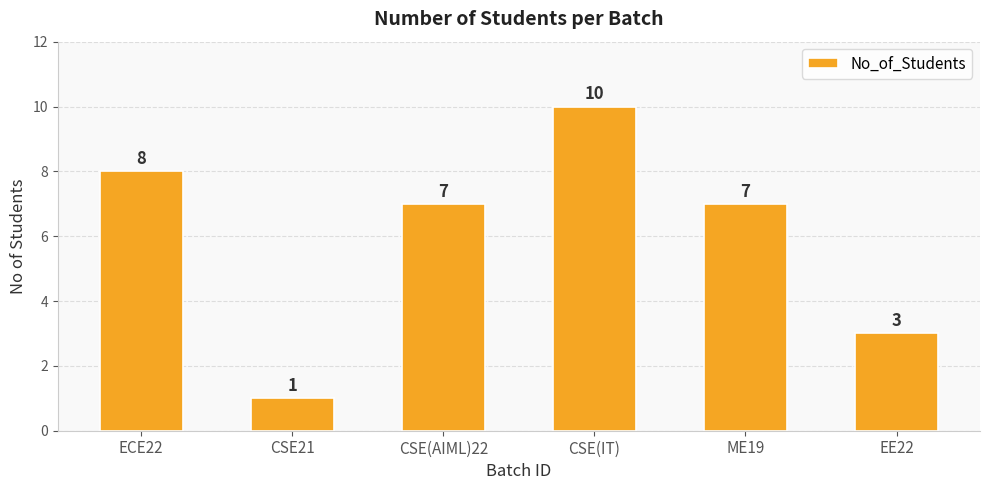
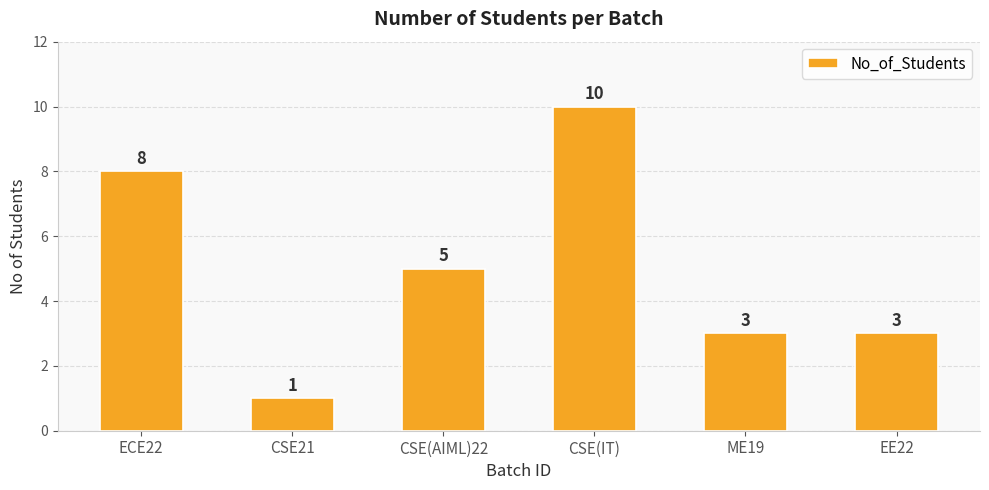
  {
    "ECE22": 8,
    "CSE21": 1,
-   "CSE(AIML)22": 7,
+   "CSE(AIML)22": 5,
    "CSE(IT)": 10,
-   "ME19": 7,
+   "ME19": 3,
    "EE22": 3
  }
